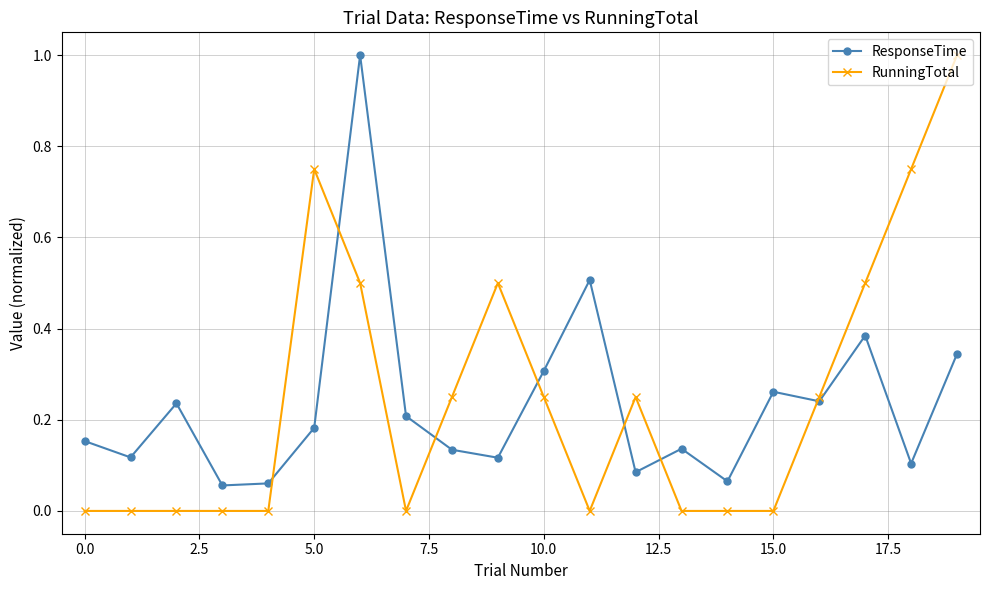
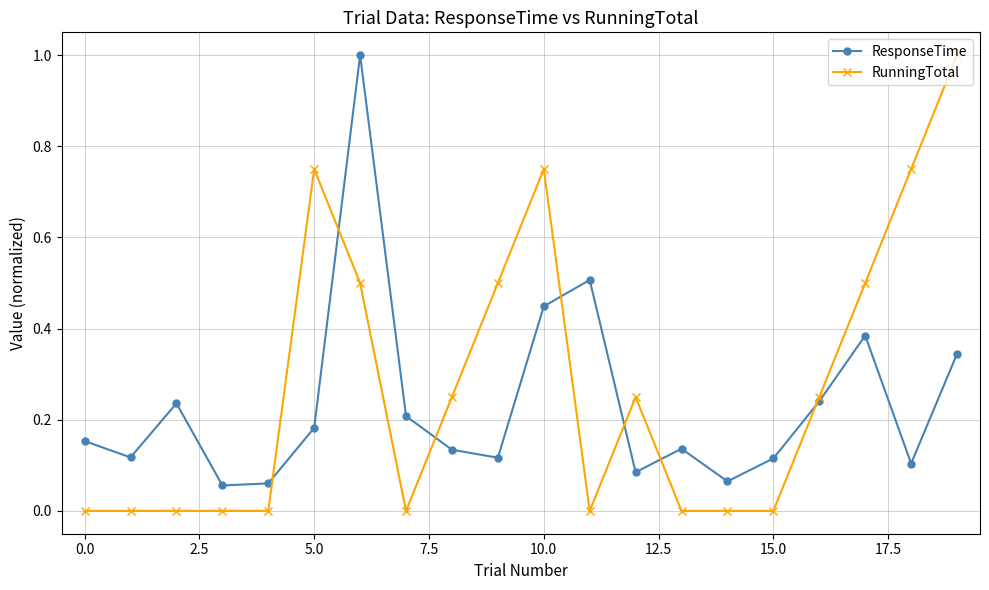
  {
    "ResponseTime": {
      "0.0": 0.15,
      "5.0": 0.18,
-     "10.0": 0.31,
-     "15.0": 0.26
+     "10.0": 0.45,
+     "15.0": 0.12
    },
    "RunningTotal": {
      "0.0": 0.00,
      "5.0": 0.75,
-     "10.0": 0.25,
+     "10.0": 0.75,
      "15.0": 0.00
    }
  }
